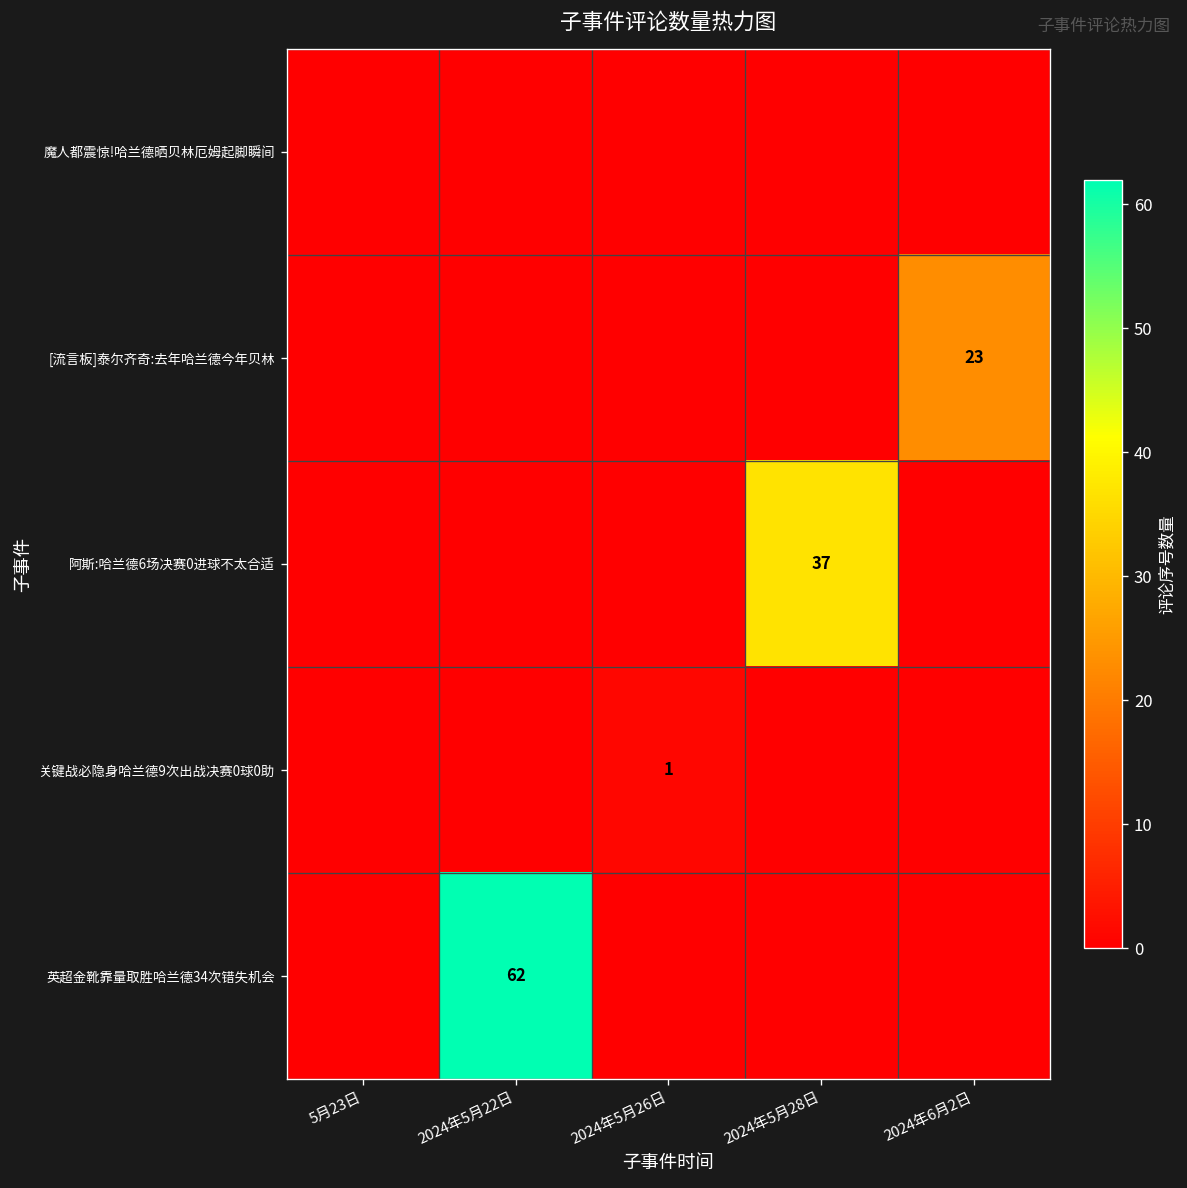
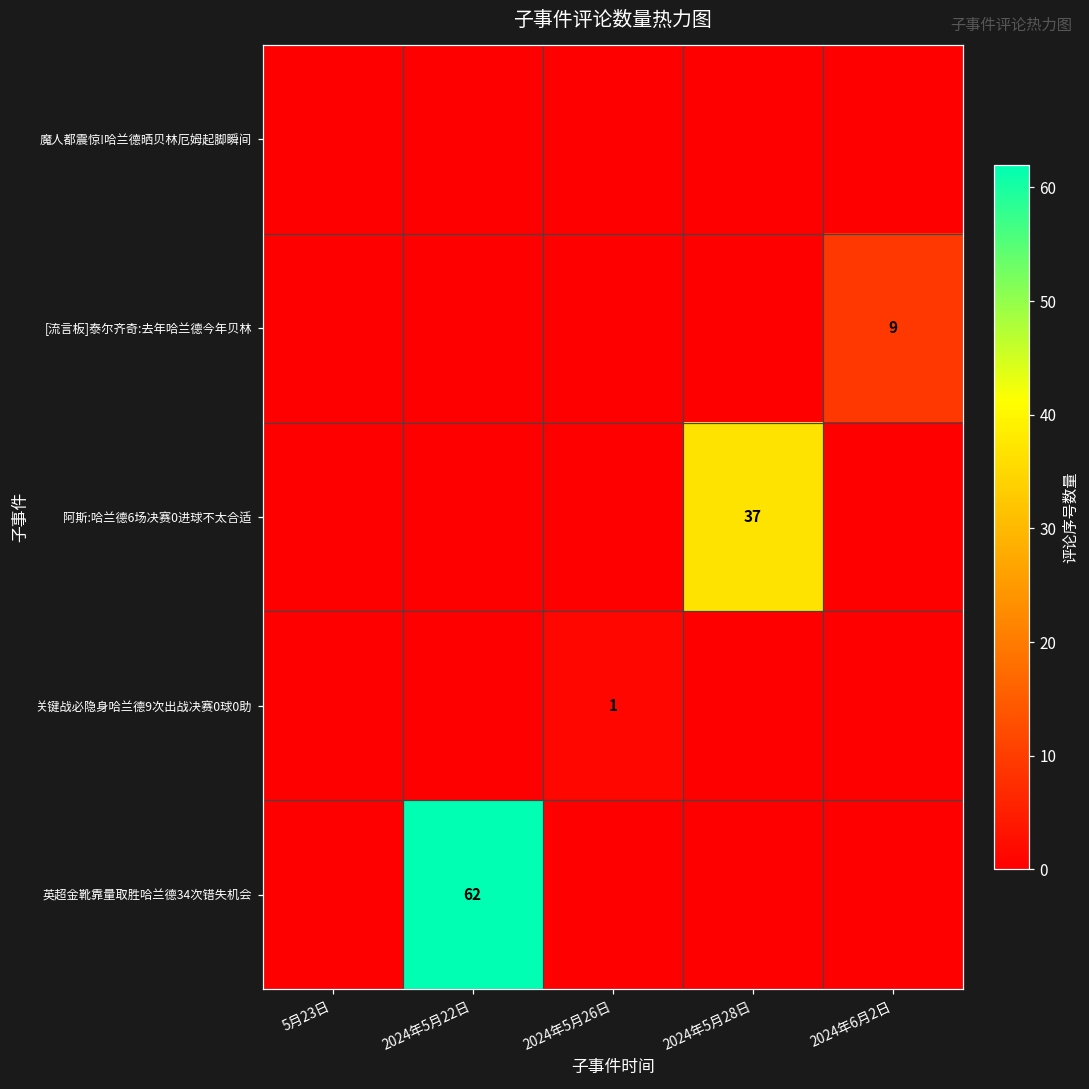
  {
    "[流言板]泰尔齐奇:去年哈兰德今年贝林": {
-     "2024年6月2日": 23
+     "2024年6月2日": 9
    },
    "阿斯:哈兰德6场决赛0进球不太合适": {
      "2024年5月28日": 37
    },
    "关键战必隐身哈兰德9次出战决赛0球0助": {
      "2024年5月26日": 1
    },
    "英超金靴靠量取胜哈兰德34次错失机会": {
      "2024年5月22日": 62
    }
  }
